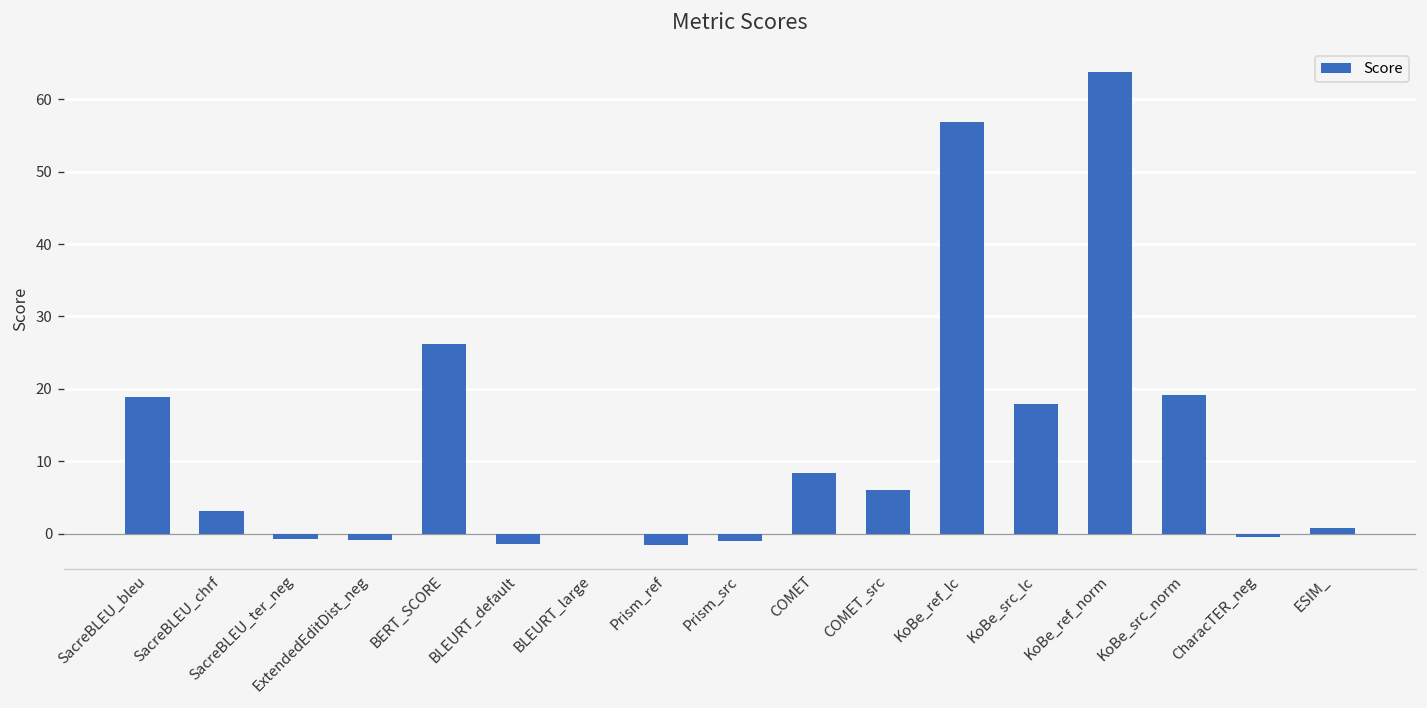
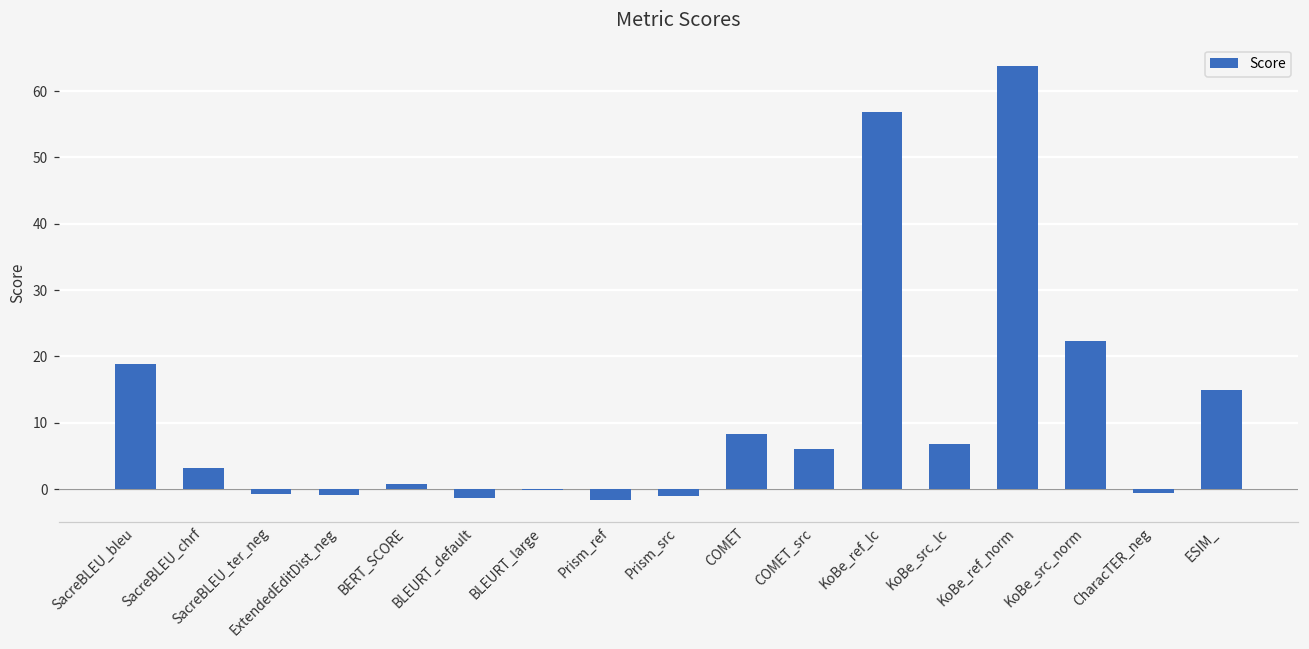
  {
    "SacreBLEU_bleu": 19,
    "SacreBLEU_chrf": 3,
    "SacreBLEU_ter_neg": -1,
    "ExtendedEditDist_neg": -1,
-   "BERT_SCORE": 26,
+   "BERT_SCORE": 1,
    "BLEURT_default": -1,
    "Prism_ref": -2,
    "Prism_src": -1,
    "COMET": 8,
    "COMET_src": 6,
    "KoBe_ref_lc": 57,
-   "KoBe_src_lc": 18,
+   "KoBe_src_lc": 7,
    "KoBe_ref_norm": 64,
-   "KoBe_src_norm": 19,
+   "KoBe_src_norm": 22,
    "CharacTER_neg": -1,
-   "ESIM_": 1
+   "ESIM_": 15
  }
